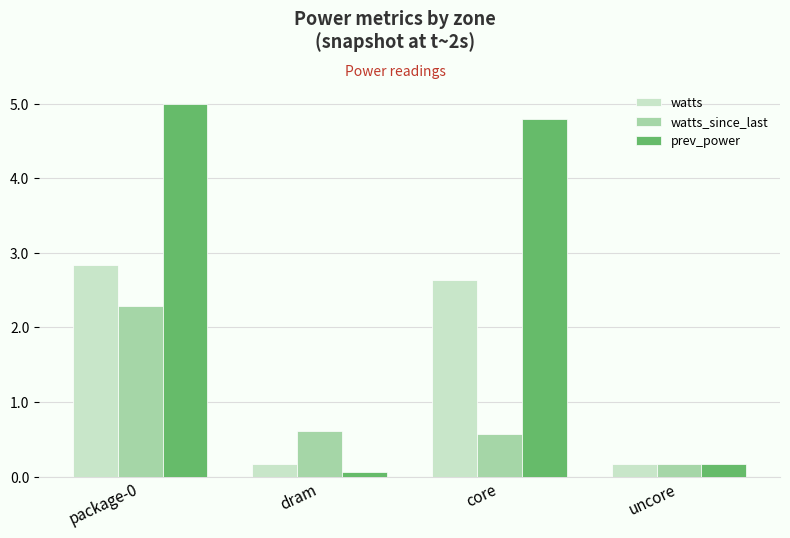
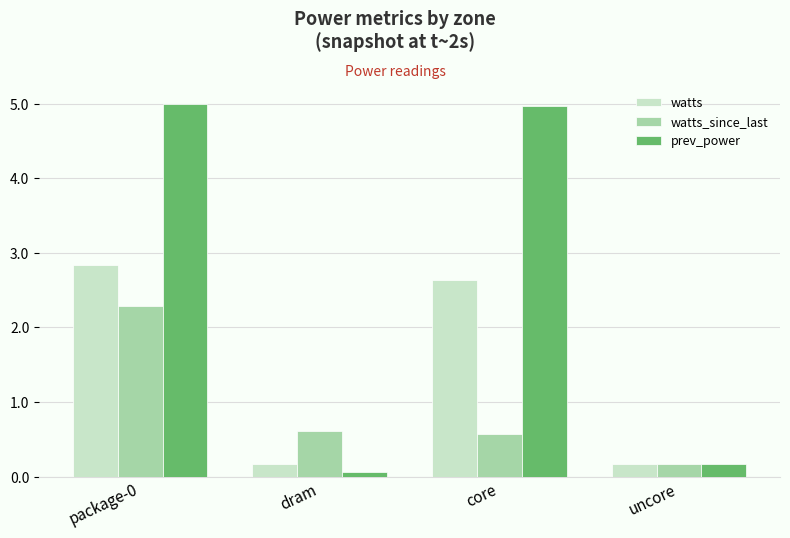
  {
    "prev_power": {
      "package-0": 5.0,
      "dram": 0.1,
-     "core": 4.8,
+     "core": 5.0,
      "uncore": 0.2
    }
  }
